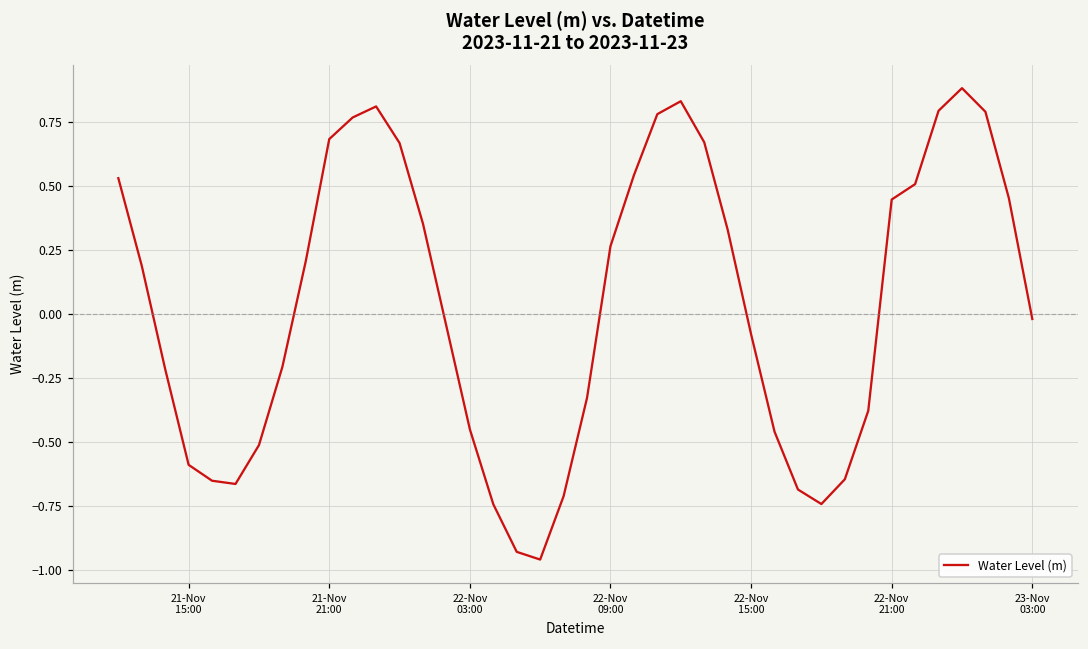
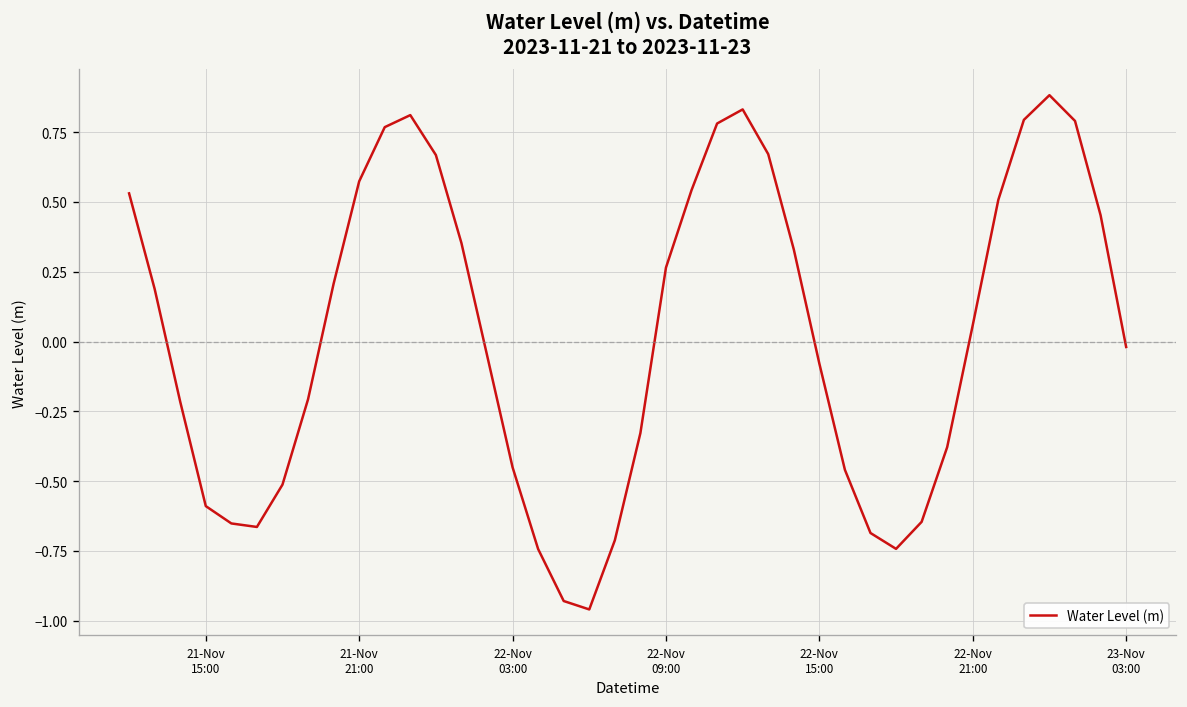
  {
    "21-Nov 15:00": -0.59,
-   "21-Nov 21:00": 0.68,
+   "21-Nov 21:00": 0.57,
    "22-Nov 03:00": -0.45,
    "22-Nov 09:00": 0.26,
    "22-Nov 15:00": -0.08,
-   "22-Nov 21:00": 0.45,
+   "22-Nov 21:00": 0.06,
    "23-Nov 03:00": -0.02
  }
